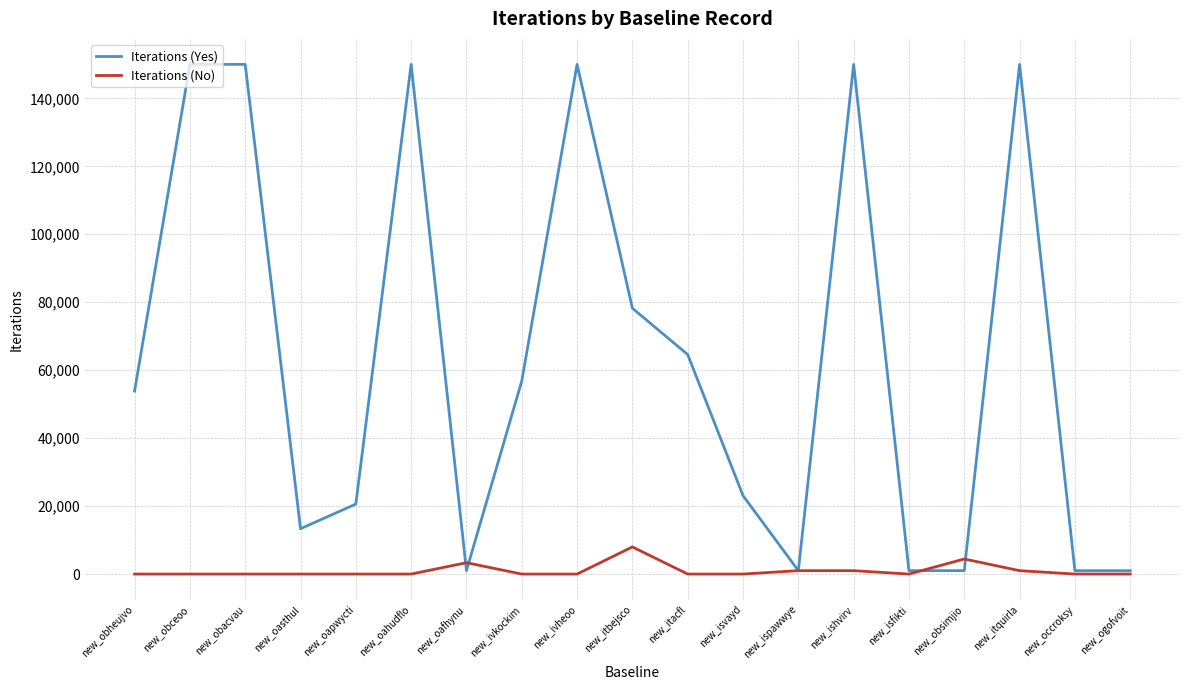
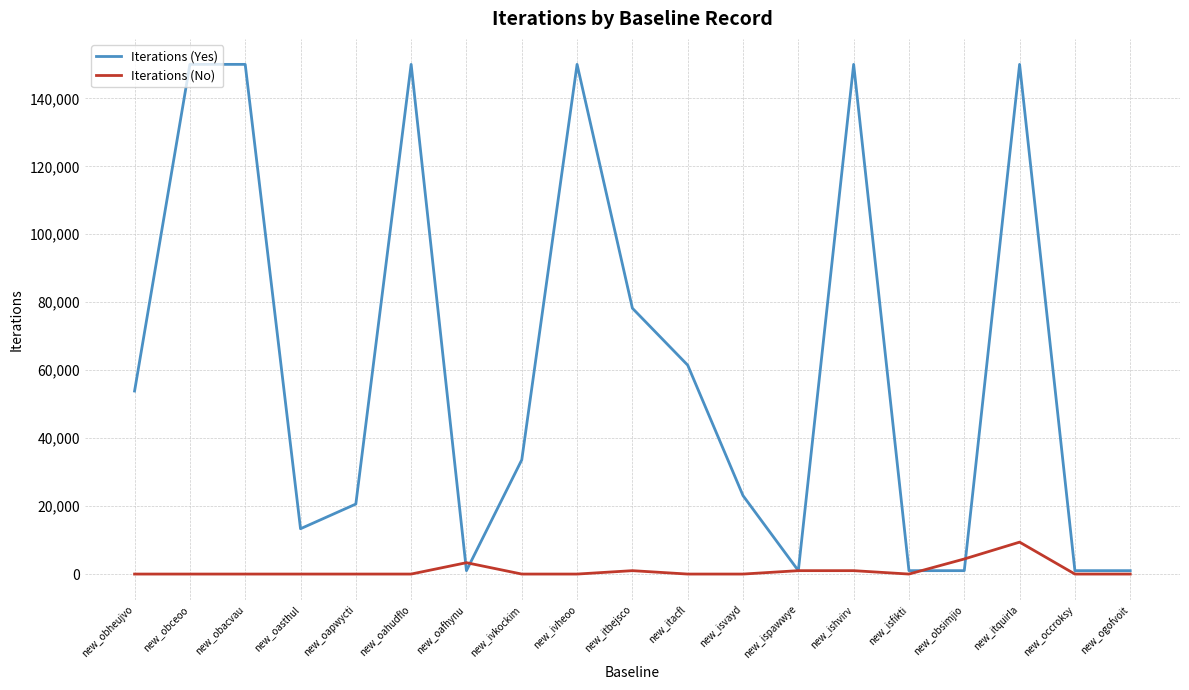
  {
    "Iterations (Yes)": {
      "new_obheujvo": "54,000",
      "new_obacvau": "150,000",
      "new_oasthul": "13,000",
      "new_oapwycti": "21,000",
      "new_oahudflo": "150,000",
      "new_oafhynu": "1,000",
-     "new_ivkockim": "57,000",
+     "new_ivkockim": "34,000",
      "new_ivheoo": "150,000",
      "new_itbejsco": "78,000",
-     "new_itacfl": "65,000",
+     "new_itacfl": "61,000",
      "new_isvayd": "23,000",
      "new_ishvirv": "150,000",
      "new_isfikti": "1,000",
      "new_obsimjio": "1,000",
      "new_itquirla": "150,000",
      "new_occroksy": "1,000",
      "new_ogofvoit": "1,000"
    },
    "Iterations (No)": {
      "new_obheujvo": "0",
      "new_obceoo": "0",
      "new_obacvau": "0",
      "new_oasthul": "0",
      "new_oapwycti": "0",
      "new_oahudflo": "0",
      "new_oafhynu": "3,000",
      "new_ivkockim": "0",
      "new_ivheoo": "0",
-     "new_itbejsco": "8,000",
+     "new_itbejsco": "1,000",
      "new_itacfl": "0",
      "new_isvayd": "0",
      "new_ishvirv": "1,000",
      "new_isfikti": "0",
      "new_obsimjio": "4,000",
-     "new_itquirla": "1,000",
+     "new_itquirla": "9,000",
      "new_occroksy": "0",
      "new_ogofvoit": "0"
    }
  }
